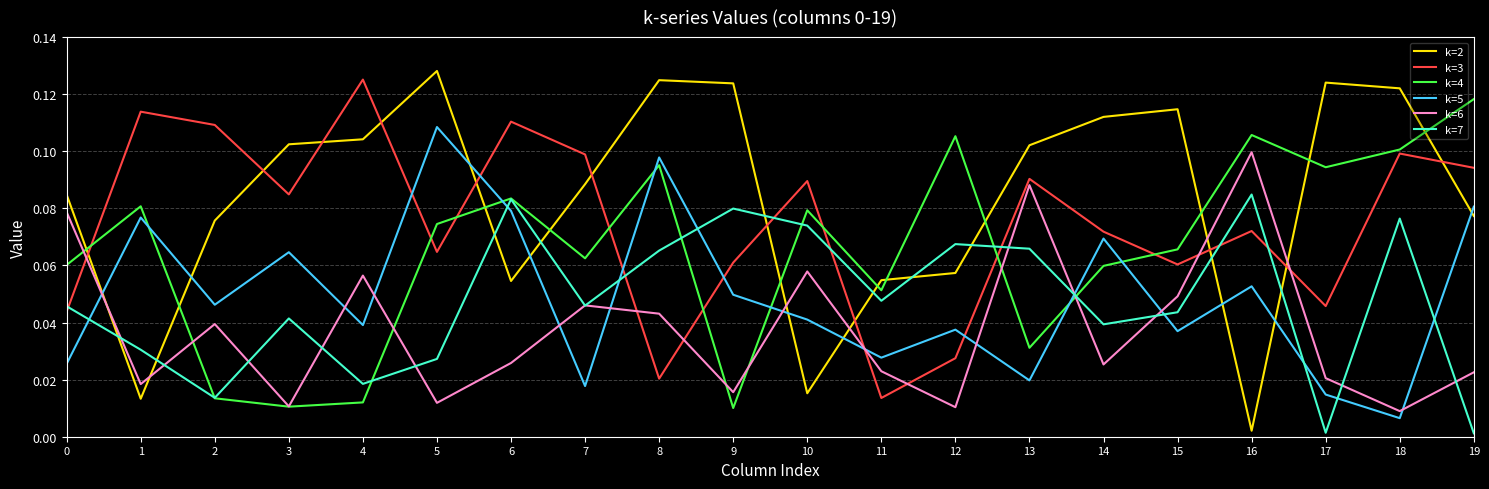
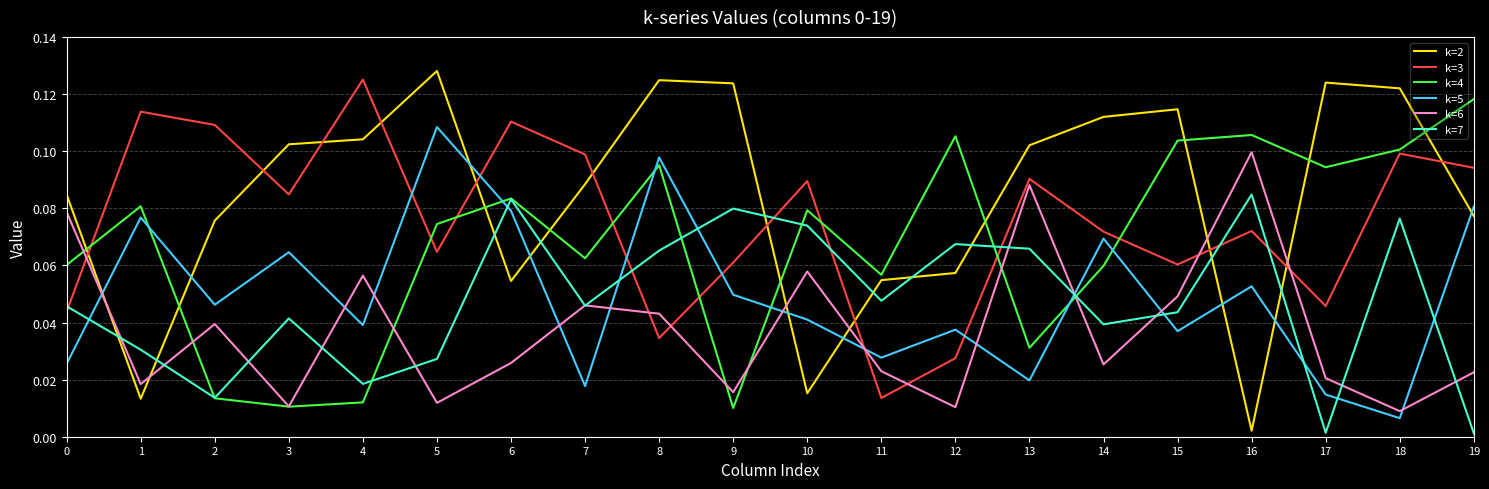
  {
    "k=2": {
      "0": 0.085,
      "1": 0.013,
      "2": 0.076,
      "3": 0.102,
      "4": 0.104,
      "5": 0.128,
      "6": 0.055,
      "7": 0.088,
      "8": 0.125,
      "9": 0.124,
      "10": 0.015,
      "11": 0.055,
      "12": 0.057,
      "13": 0.102,
      "14": 0.112,
      "15": 0.115,
      "16": 0.002,
      "17": 0.124,
      "18": 0.122,
      "19": 0.077
    },
    "k=3": {
      "0": 0.044,
      "1": 0.114,
      "2": 0.109,
      "3": 0.085,
      "4": 0.125,
      "5": 0.065,
      "6": 0.110,
      "7": 0.099,
-     "8": 0.020,
+     "8": 0.035,
      "9": 0.061,
      "10": 0.090,
      "11": 0.014,
      "12": 0.028,
      "13": 0.090,
      "14": 0.072,
      "15": 0.060,
      "16": 0.072,
      "17": 0.046,
      "18": 0.099,
      "19": 0.094
    },
    "k=4": {
      "0": 0.060,
      "1": 0.081,
      "4": 0.012,
      "5": 0.075,
      "7": 0.063,
      "8": 0.095,
      "9": 0.010,
      "10": 0.079,
-     "11": 0.051,
+     "11": 0.057,
      "12": 0.105,
      "13": 0.031,
      "14": 0.060,
-     "15": 0.066,
+     "15": 0.104,
      "16": 0.106,
      "17": 0.094,
      "18": 0.101,
      "19": 0.118
    },
    "k=5": {
      "0": 0.026,
      "1": 0.077,
      "2": 0.046,
      "3": 0.065,
      "4": 0.039,
      "5": 0.108,
      "6": 0.079,
      "7": 0.018,
      "8": 0.098,
      "9": 0.050,
      "10": 0.041,
      "11": 0.028,
      "12": 0.038,
      "13": 0.020,
      "14": 0.069,
      "15": 0.037,
      "16": 0.053,
      "17": 0.015,
      "18": 0.006,
      "19": 0.081
    },
    "k=6": {
      "0": 0.079,
      "1": 0.018,
      "2": 0.039,
      "4": 0.056,
      "5": 0.012,
      "6": 0.026,
      "8": 0.043,
      "9": 0.016,
      "10": 0.058,
      "11": 0.023,
      "12": 0.010,
      "13": 0.088,
      "14": 0.025,
      "15": 0.049,
      "16": 0.100,
      "17": 0.021,
      "18": 0.009,
      "19": 0.023
    },
    "k=7": {
      "0": 0.046,
      "1": 0.030,
      "3": 0.041,
      "4": 0.019,
      "5": 0.027,
      "8": 0.065,
      "9": 0.080,
      "10": 0.074,
      "11": 0.048,
      "12": 0.067,
      "13": 0.066,
      "14": 0.039,
      "15": 0.044,
      "16": 0.085,
      "17": 0.001,
      "18": 0.076,
      "19": 0.001
    }
  }
